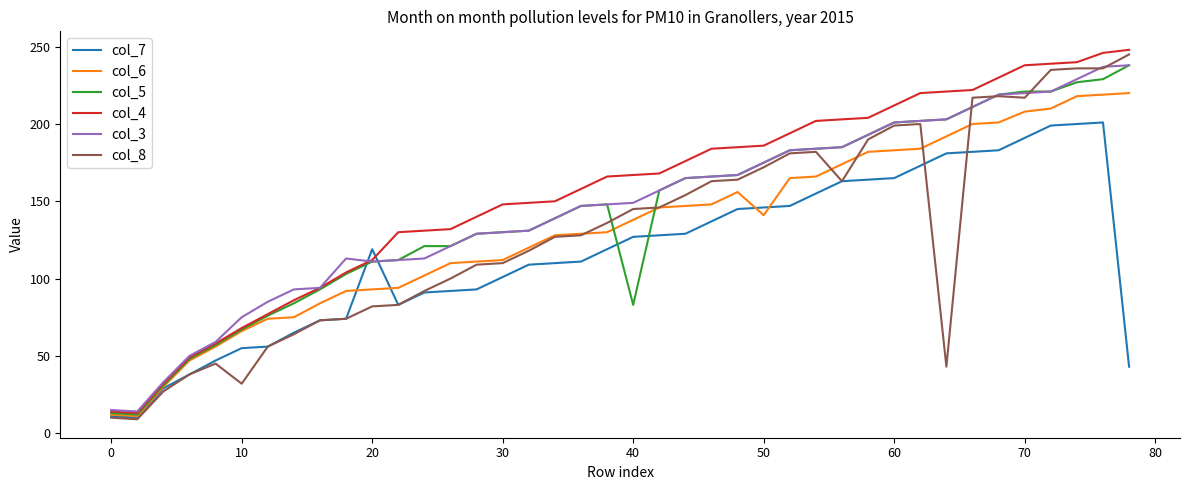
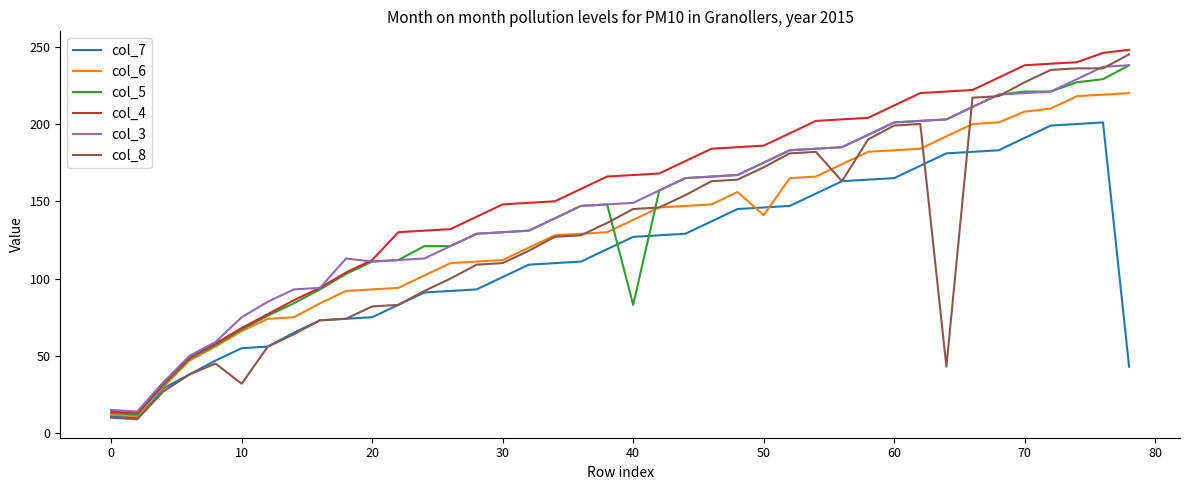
  {
    "col_7": {
      "10": 55,
-     "20": 119,
+     "20": 75,
      "30": 101,
      "40": 127,
      "50": 146,
      "60": 165,
      "70": 191
    },
    "col_6": {
      "20": 93,
      "30": 112,
      "40": 138,
      "50": 141,
      "60": 183,
      "70": 208
    },
    "col_5": {
      "40": 83
    },
    "col_4": {
      "30": 148,
      "40": 167,
      "50": 186,
      "60": 212,
      "70": 238
    },
    "col_3": {
      "10": 75,
      "40": 149
    },
    "col_8": {
      "10": 32,
      "20": 82,
      "30": 110,
      "40": 145,
      "50": 172,
      "60": 199,
-     "70": 217
+     "70": 227
    }
  }
